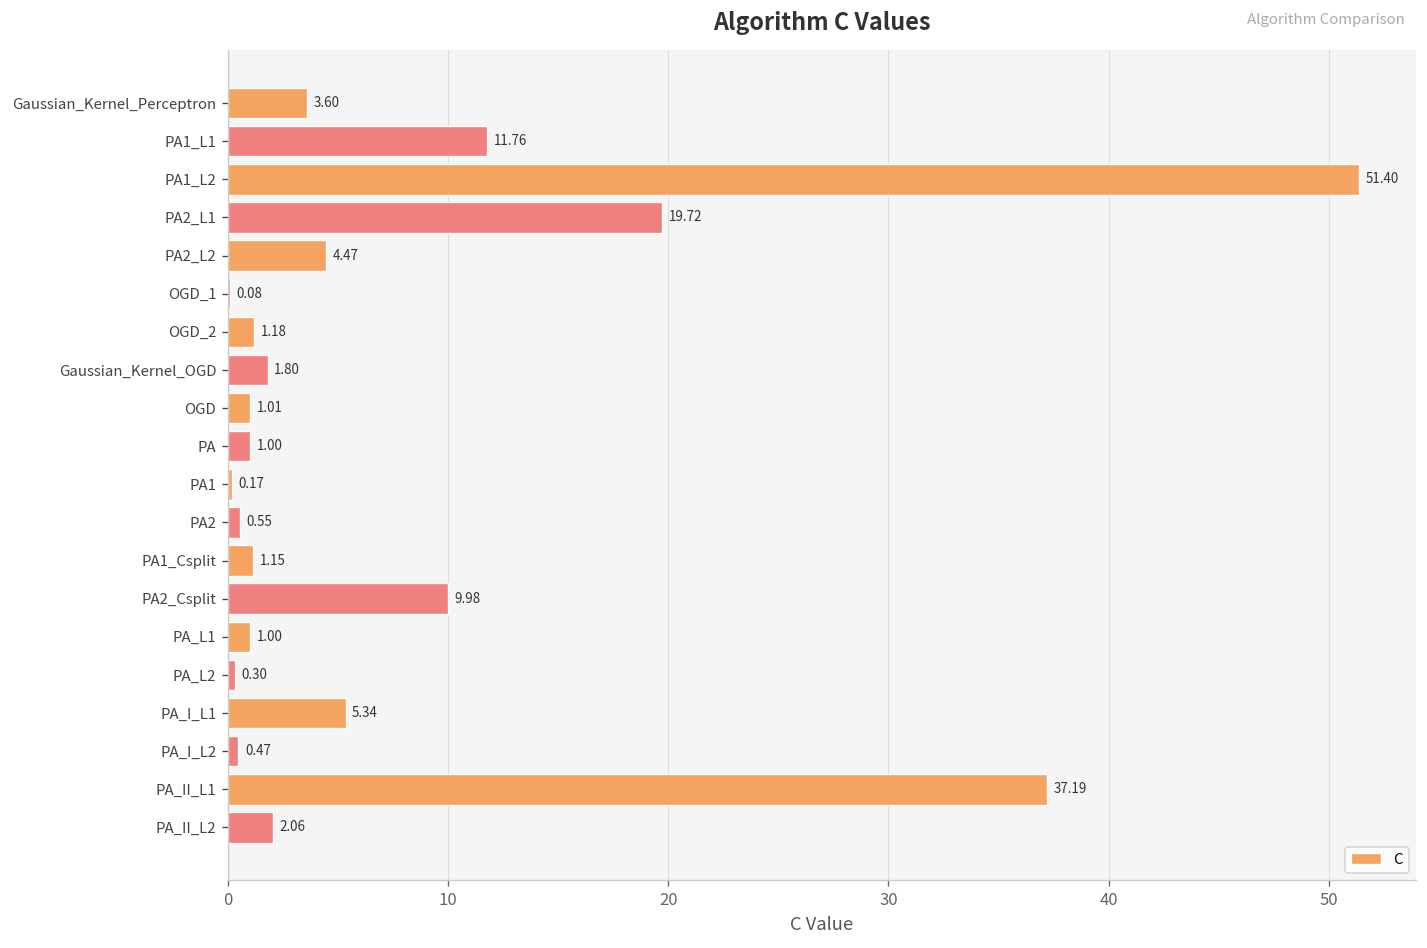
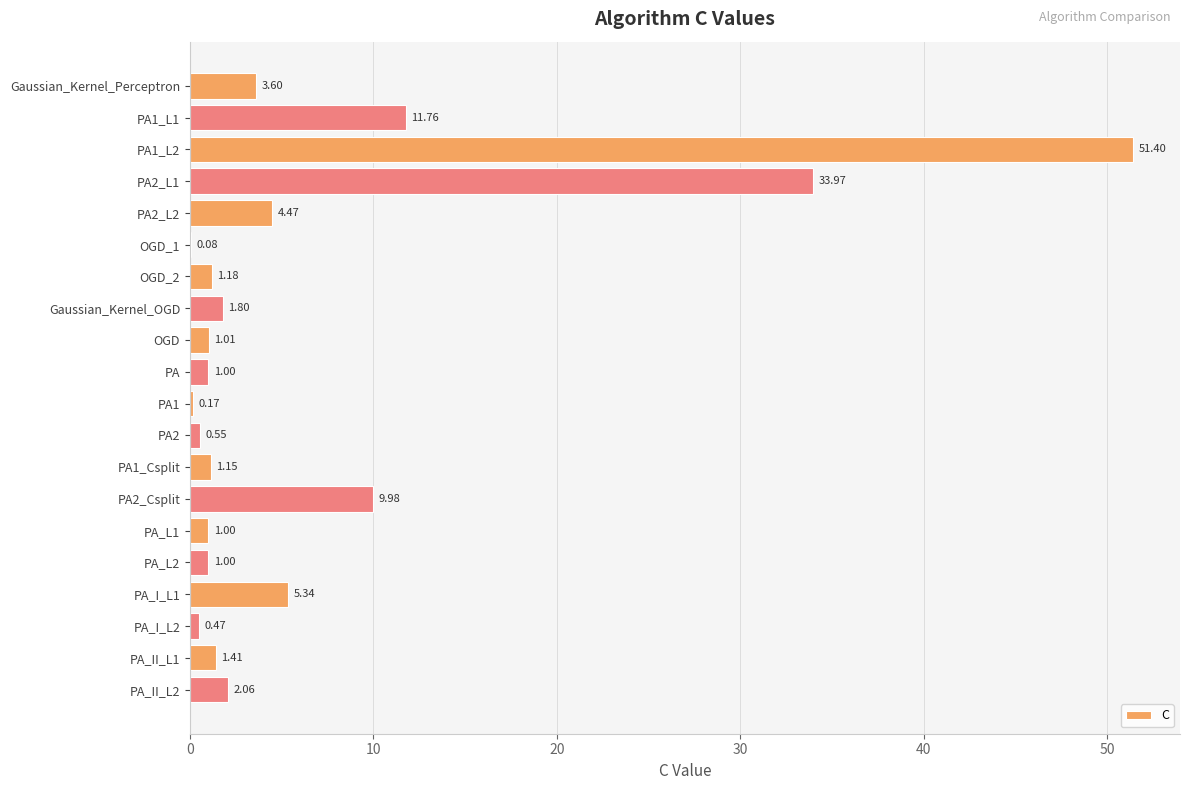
  {
    "Gaussian_Kernel_Perceptron": 3.60,
    "PA1_L1": 11.76,
    "PA1_L2": 51.40,
-   "PA2_L1": 19.72,
+   "PA2_L1": 33.97,
    "PA2_L2": 4.47,
    "OGD_1": 0.08,
    "OGD_2": 1.18,
    "Gaussian_Kernel_OGD": 1.80,
    "OGD": 1.01,
    "PA": 1.00,
    "PA1": 0.17,
    "PA2": 0.55,
    "PA1_Csplit": 1.15,
    "PA2_Csplit": 9.98,
    "PA_L1": 1.00,
-   "PA_L2": 0.30,
+   "PA_L2": 1.00,
    "PA_I_L1": 5.34,
    "PA_I_L2": 0.47,
-   "PA_II_L1": 37.19,
+   "PA_II_L1": 1.41,
    "PA_II_L2": 2.06
  }
